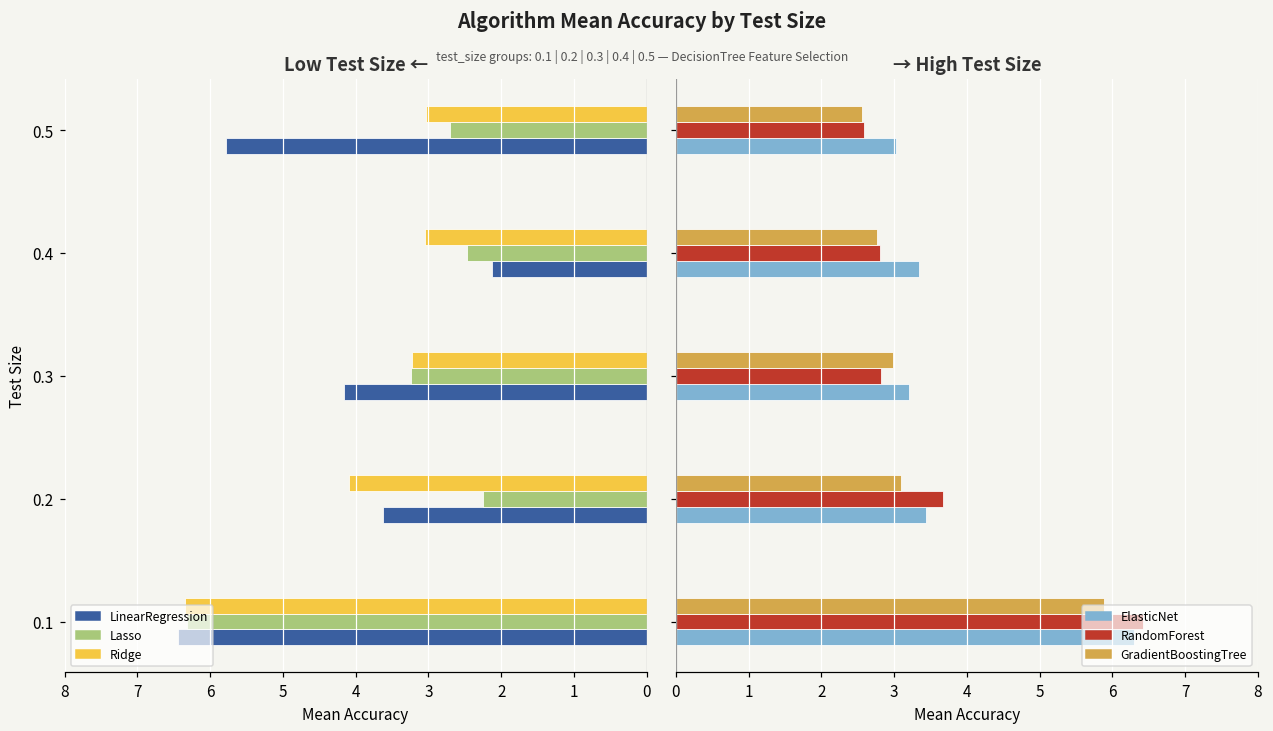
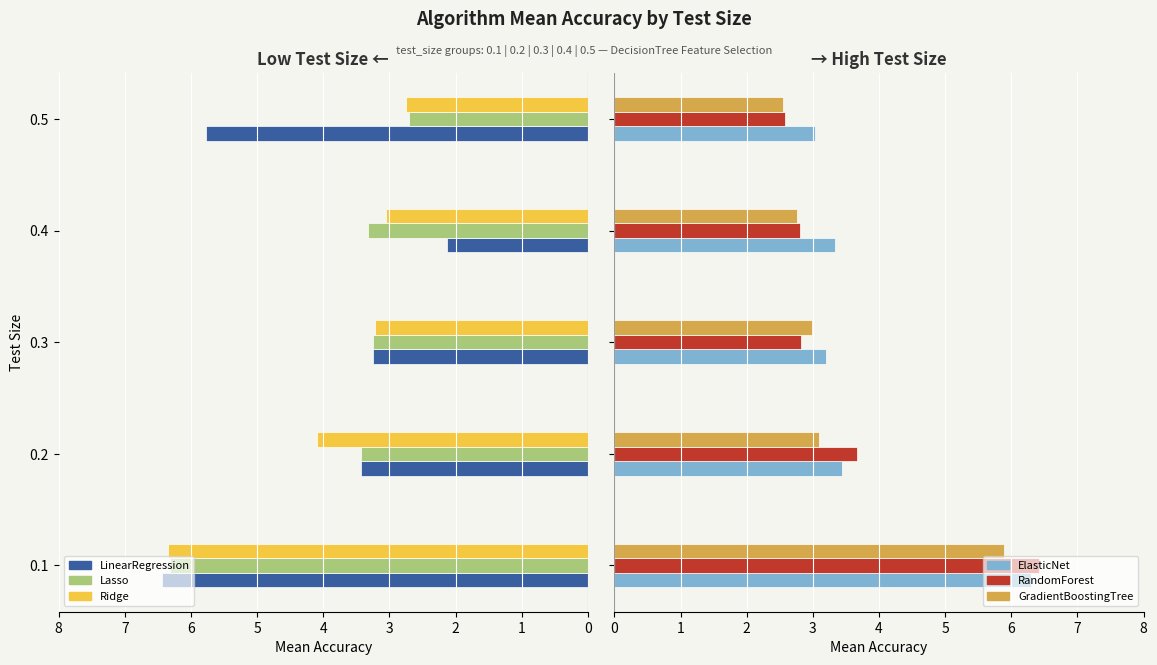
  {
    "Low Test Size ←": {
      "LinearRegression": {
        "0.5": 5.8,
        "0.4": 2.1,
-       "0.3": 4.2,
-       "0.2": 3.6
+       "0.3": 3.3,
+       "0.2": 3.4
      },
      "Lasso": {
        "0.5": 2.7,
-       "0.4": 2.5,
+       "0.4": 3.3,
        "0.3": 3.2,
-       "0.2": 2.2
+       "0.2": 3.4
      },
      "Ridge": {
-       "0.5": 3.0,
+       "0.5": 2.8,
        "0.4": 3.1,
        "0.3": 3.2,
        "0.2": 4.1,
        "0.1": 6.3
      }
    }
  }
